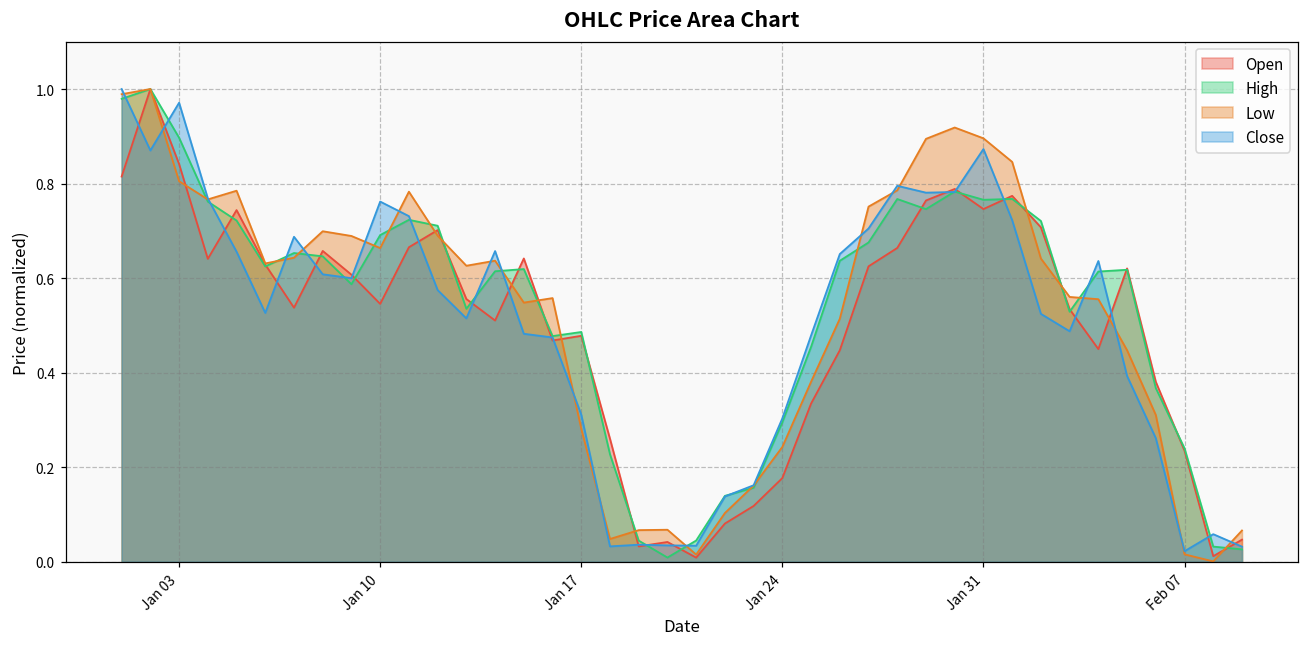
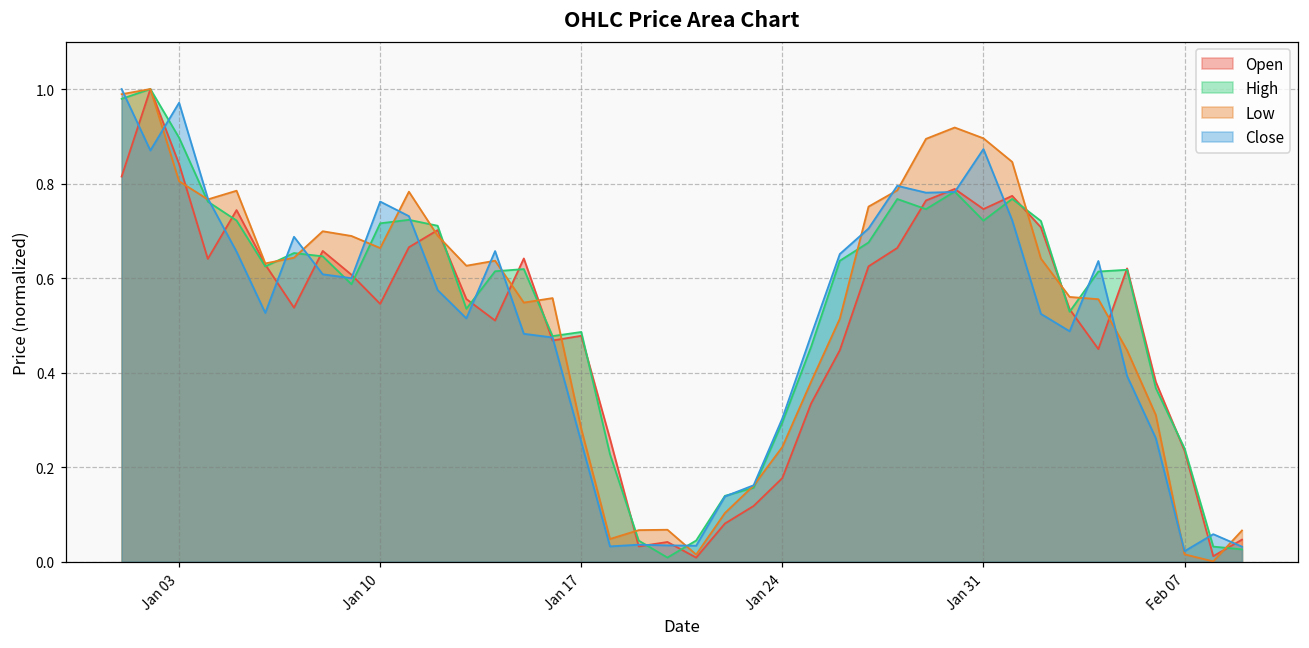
  {
    "High": {
      "Jan 03": 0.90,
-     "Jan 10": 0.69,
+     "Jan 10": 0.72,
      "Jan 17": 0.49,
      "Jan 24": 0.30,
-     "Jan 31": 0.77
+     "Jan 31": 0.72
    },
    "Close": {
      "Jan 03": 0.97,
      "Jan 10": 0.76,
-     "Jan 17": 0.31,
+     "Jan 17": 0.25,
      "Jan 24": 0.30,
      "Jan 31": 0.87,
      "Feb 07": 0.02
    }
  }
